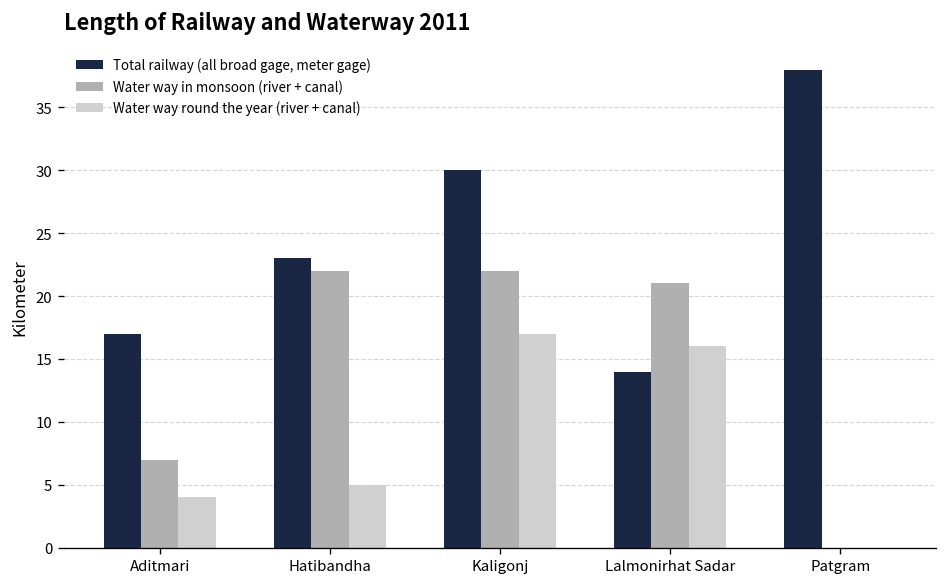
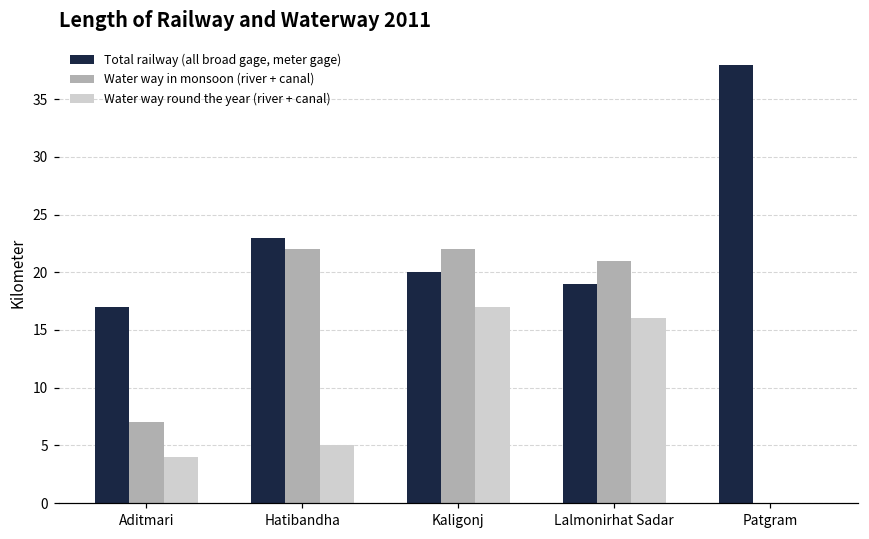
  {
    "Total railway (all broad gage, meter gage)": {
      "Aditmari": 17,
      "Hatibandha": 23,
-     "Kaligonj": 30,
-     "Lalmonirhat Sadar": 14,
+     "Kaligonj": 20,
+     "Lalmonirhat Sadar": 19,
      "Patgram": 38
    }
  }
